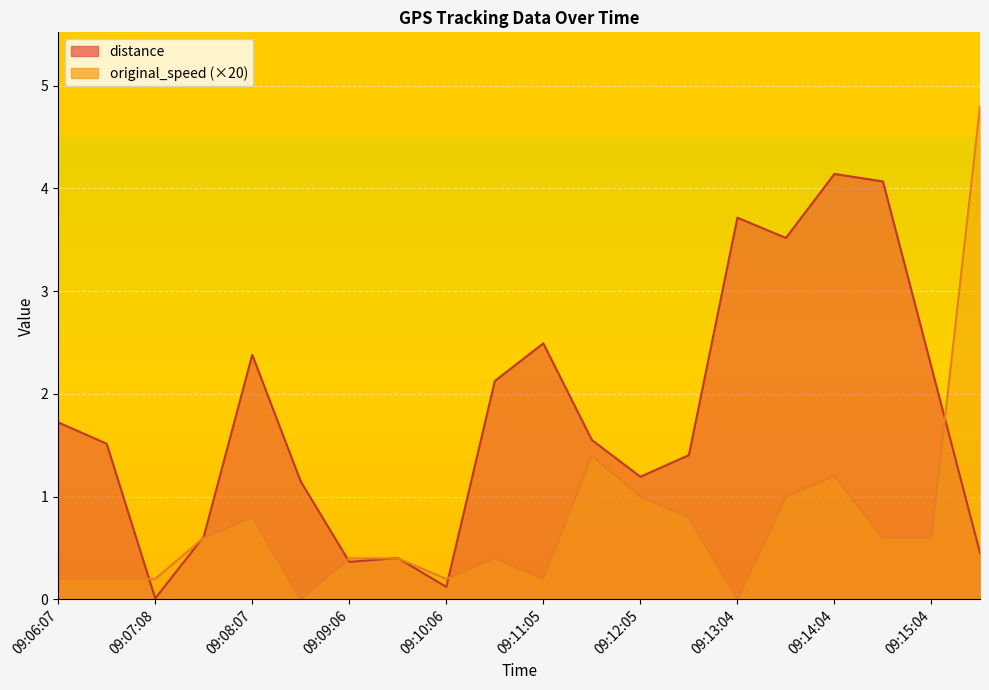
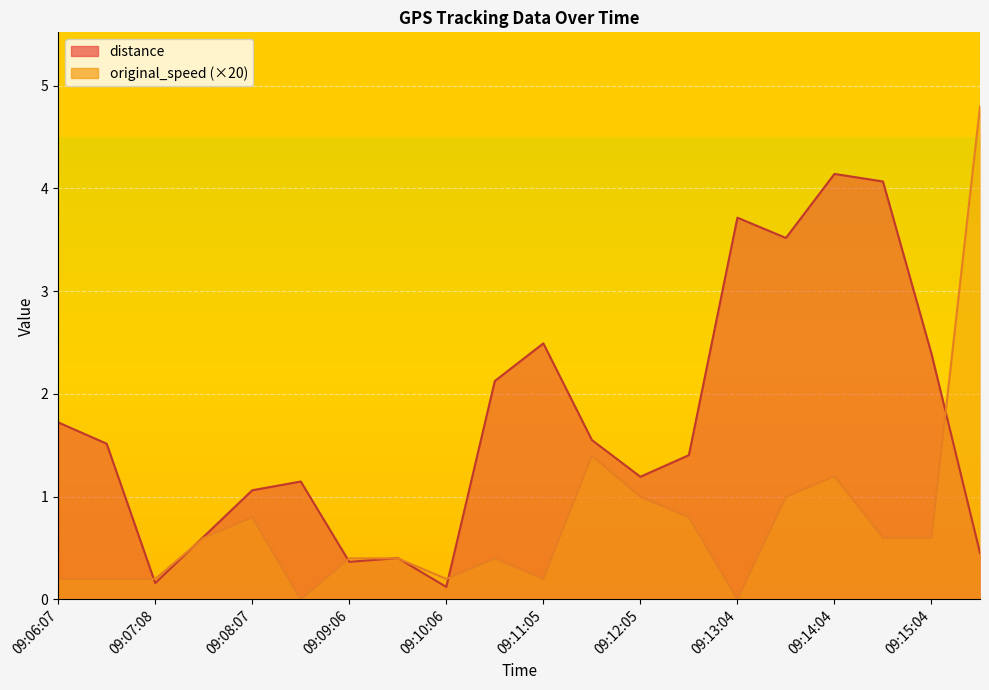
  {
    "distance": {
      "09:06:07": 1.72,
-     "09:07:08": 0.01,
-     "09:08:07": 2.38,
+     "09:07:08": 0.16,
+     "09:08:07": 1.06,
      "09:09:06": 0.37,
      "09:10:06": 0.12,
      "09:11:05": 2.49,
      "09:12:05": 1.19,
      "09:13:04": 3.72,
      "09:14:04": 4.14,
-     "09:15:04": 2.26
+     "09:15:04": 2.39
    },
    "original_speed (×20)": {
      "09:06:07": 0.20,
      "09:07:08": 0.20,
      "09:08:07": 0.80,
      "09:09:06": 0.40,
      "09:10:06": 0.20,
      "09:11:05": 0.20,
      "09:12:05": 1.00,
      "09:13:04": 0.00,
      "09:14:04": 1.20,
      "09:15:04": 0.60
    }
  }
